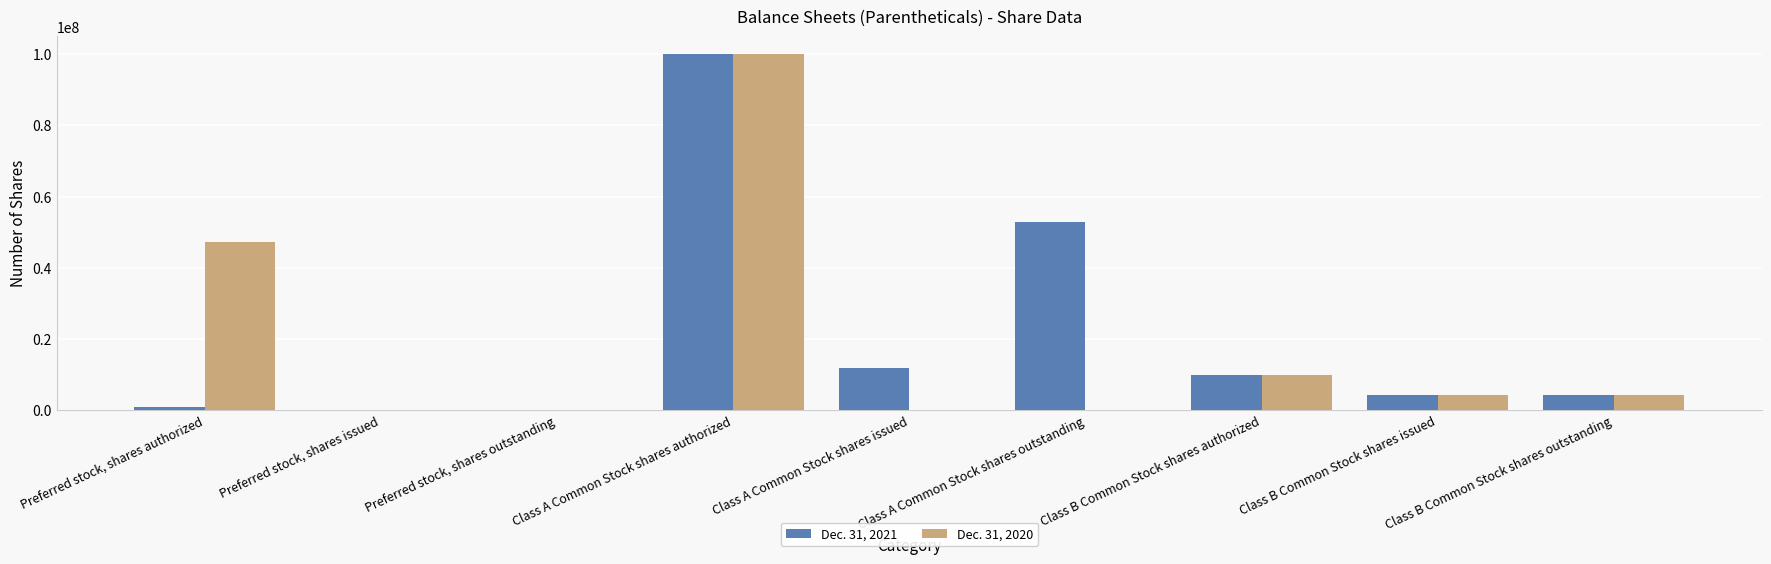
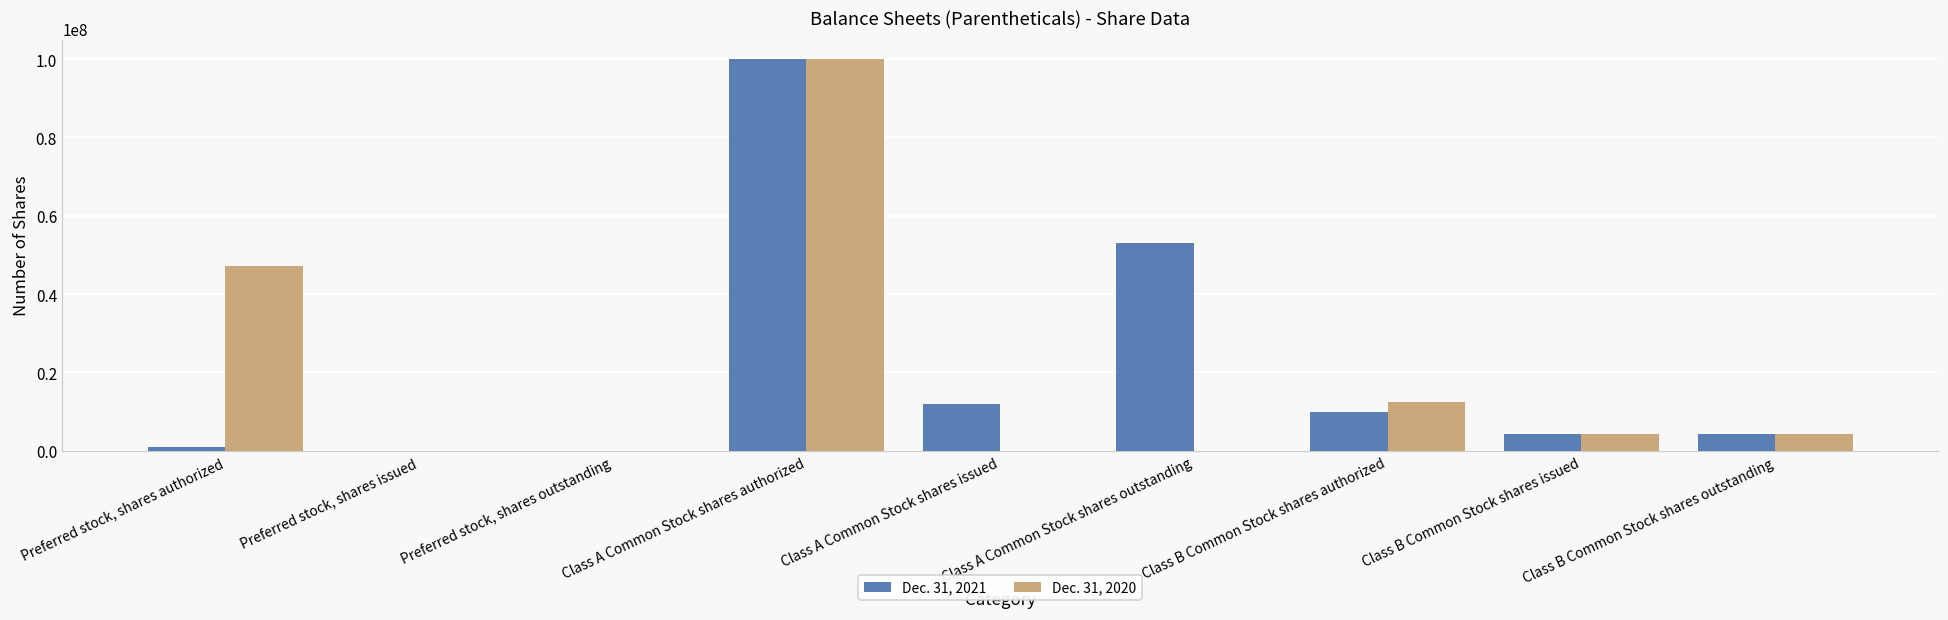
  {
    "Dec. 31, 2021": {
      "Preferred stock, shares authorized": 1000000,
      "Preferred stock, shares issued": 0,
      "Preferred stock, shares outstanding": 0,
      "Class A Common Stock shares authorized": 100000000,
      "Class A Common Stock shares issued": 12000000,
      "Class A Common Stock shares outstanding": 53000000,
      "Class B Common Stock shares authorized": 10000000,
      "Class B Common Stock shares issued": 4000000,
      "Class B Common Stock shares outstanding": 4000000
    },
    "Dec. 31, 2020": {
      "Preferred stock, shares authorized": 47000000,
      "Preferred stock, shares issued": 0,
      "Preferred stock, shares outstanding": 0,
      "Class A Common Stock shares authorized": 100000000,
      "Class A Common Stock shares issued": 0,
      "Class A Common Stock shares outstanding": 0,
-     "Class B Common Stock shares authorized": 10000000,
+     "Class B Common Stock shares authorized": 12000000,
      "Class B Common Stock shares issued": 4000000,
      "Class B Common Stock shares outstanding": 4000000
    }
  }
